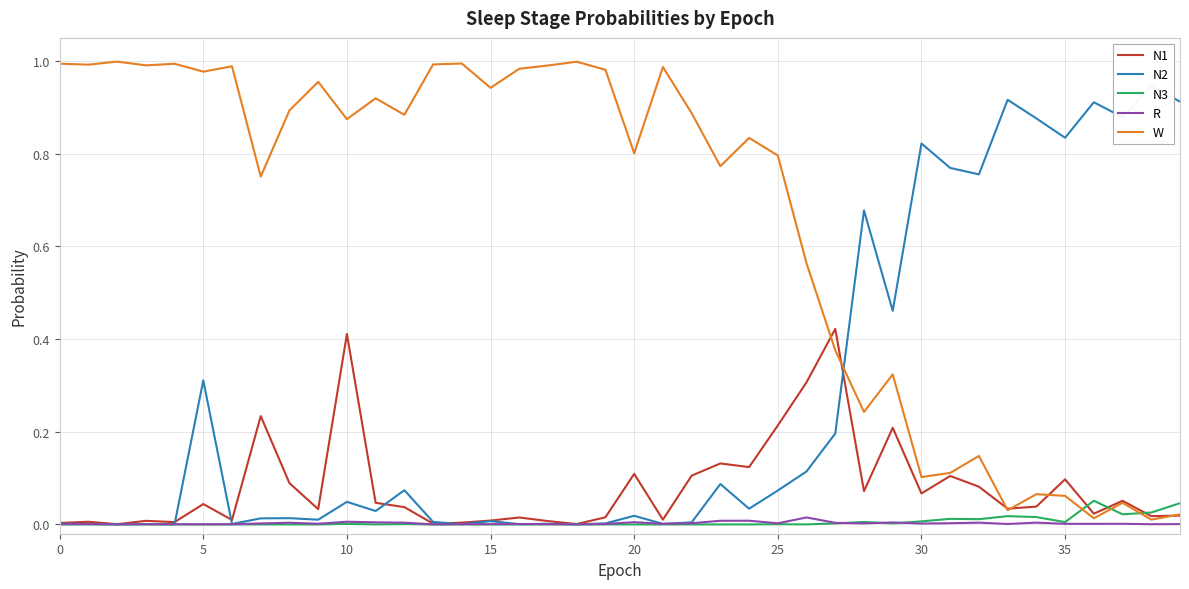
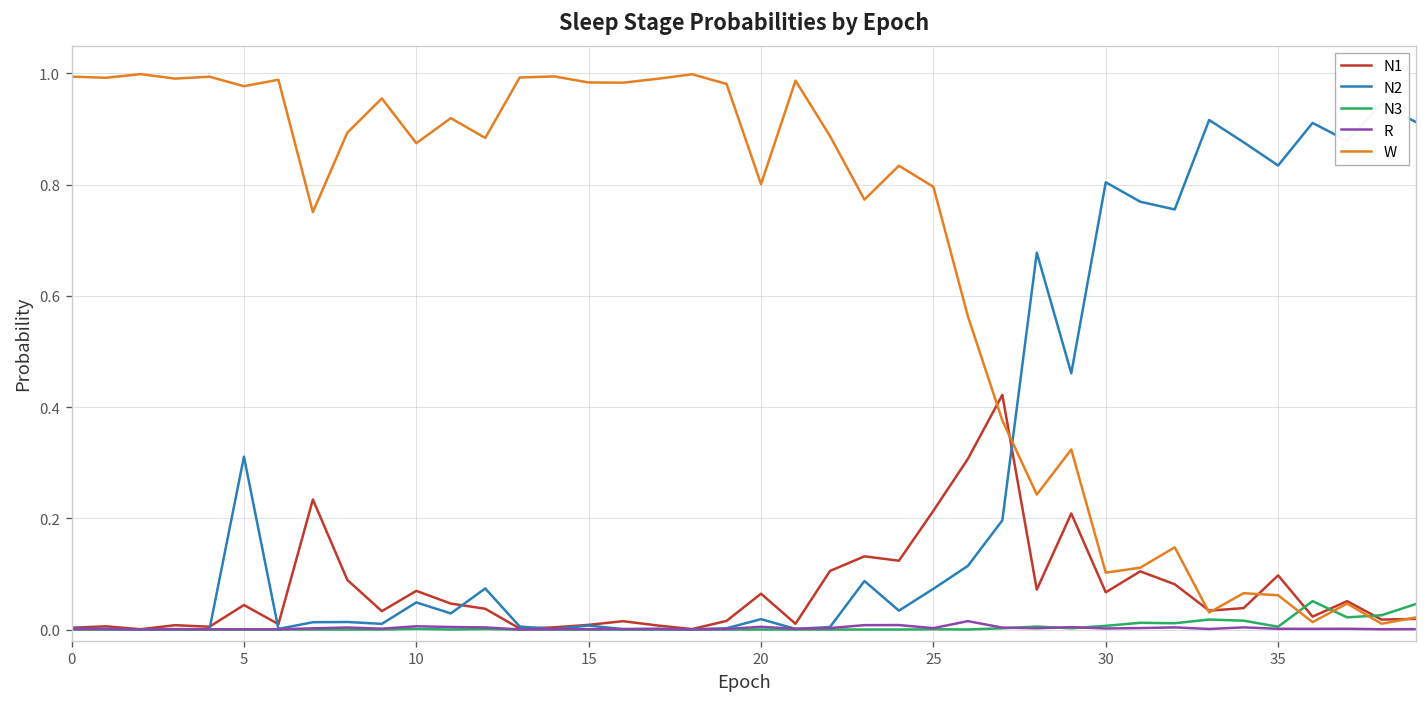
  {
    "N1": {
      "5": 0.04,
-     "10": 0.41,
-     "20": 0.11,
+     "10": 0.07,
+     "20": 0.06,
      "25": 0.21,
      "30": 0.07,
      "35": 0.10
    },
    "N2": {
      "5": 0.31,
      "10": 0.05,
      "20": 0.02,
      "25": 0.07,
-     "30": 0.82,
+     "30": 0.80,
      "35": 0.83
    },
    "W": {
      "0": 0.99,
      "5": 0.98,
      "10": 0.87,
-     "15": 0.94,
+     "15": 0.98,
      "20": 0.80,
      "25": 0.80,
      "30": 0.10,
      "35": 0.06
    }
  }
